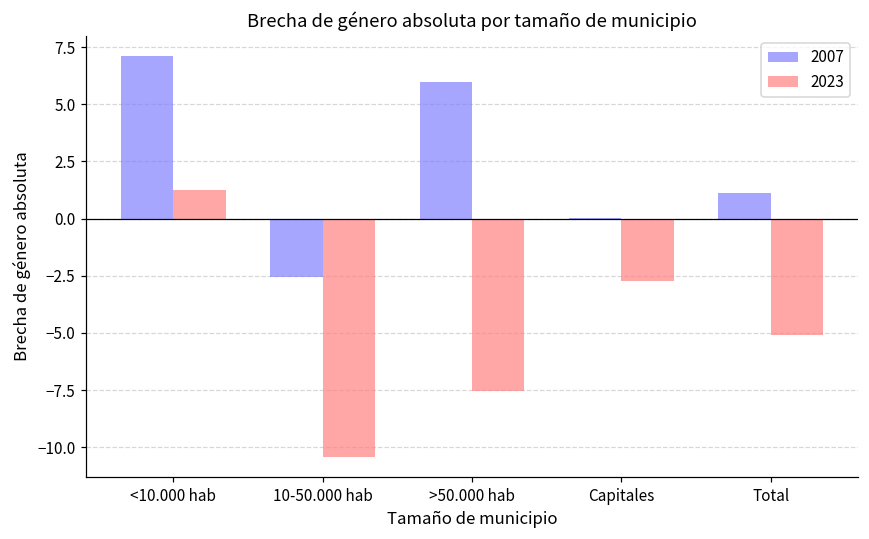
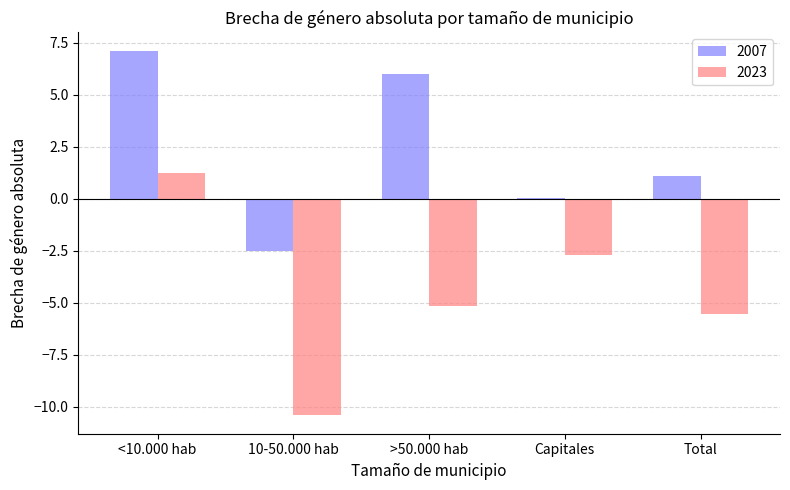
  {
    "2007": {
      "<10.000 hab": 7.1,
      "10-50.000 hab": -2.5,
      ">50.000 hab": 6.0,
      "Total": 1.1
    },
    "2023": {
      "<10.000 hab": 1.3,
      "10-50.000 hab": -10.4,
-     ">50.000 hab": -7.5,
+     ">50.000 hab": -5.2,
      "Capitales": -2.7,
-     "Total": -5.1
+     "Total": -5.5
    }
  }
